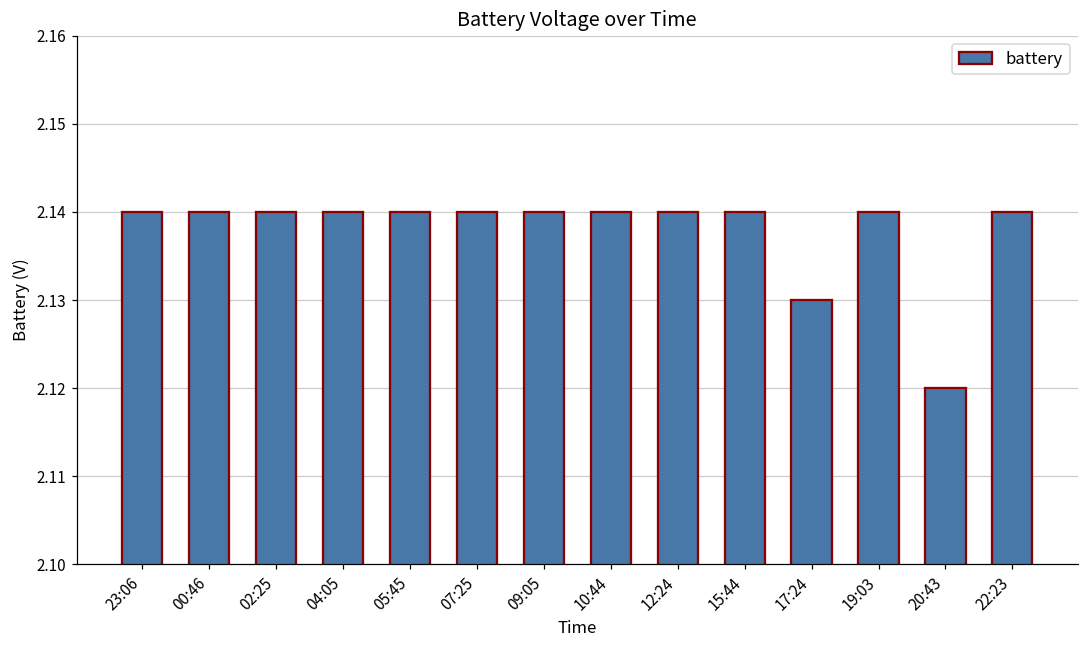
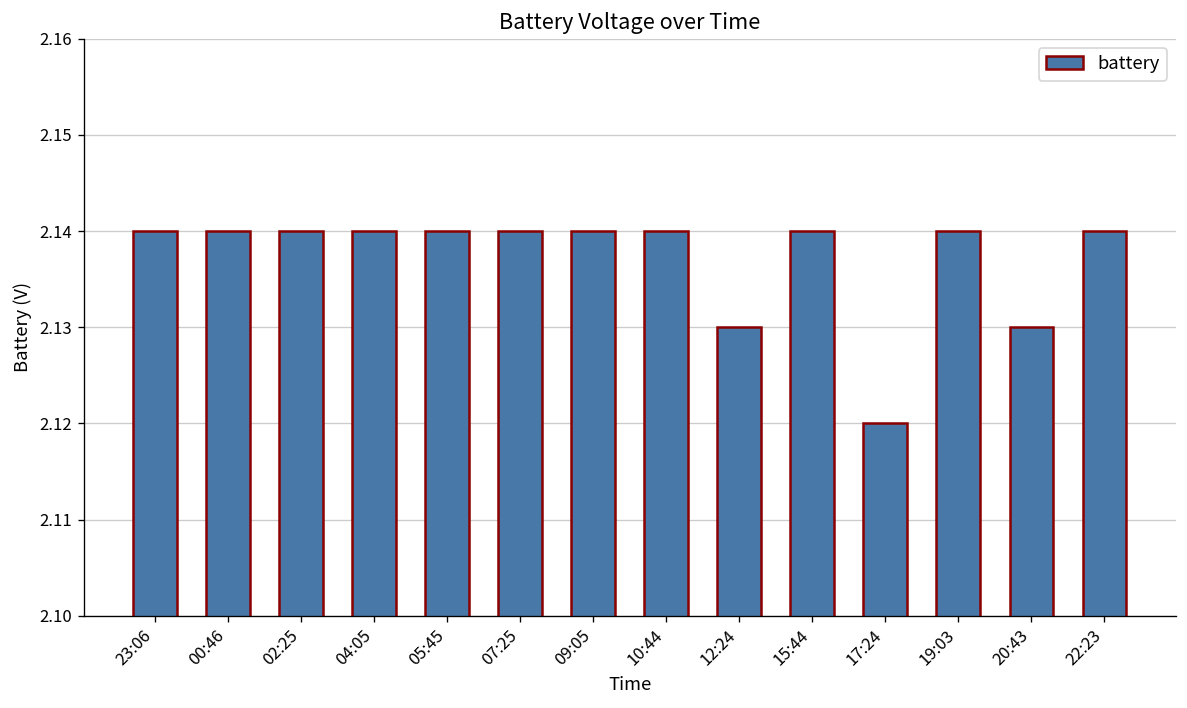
  {
    "23:06": 2.14,
    "00:46": 2.14,
    "02:25": 2.14,
    "04:05": 2.14,
    "05:45": 2.14,
    "07:25": 2.14,
    "09:05": 2.14,
    "10:44": 2.14,
-   "12:24": 2.14,
+   "12:24": 2.13,
    "15:44": 2.14,
-   "17:24": 2.13,
+   "17:24": 2.12,
    "19:03": 2.14,
-   "20:43": 2.12,
+   "20:43": 2.13,
    "22:23": 2.14
  }
